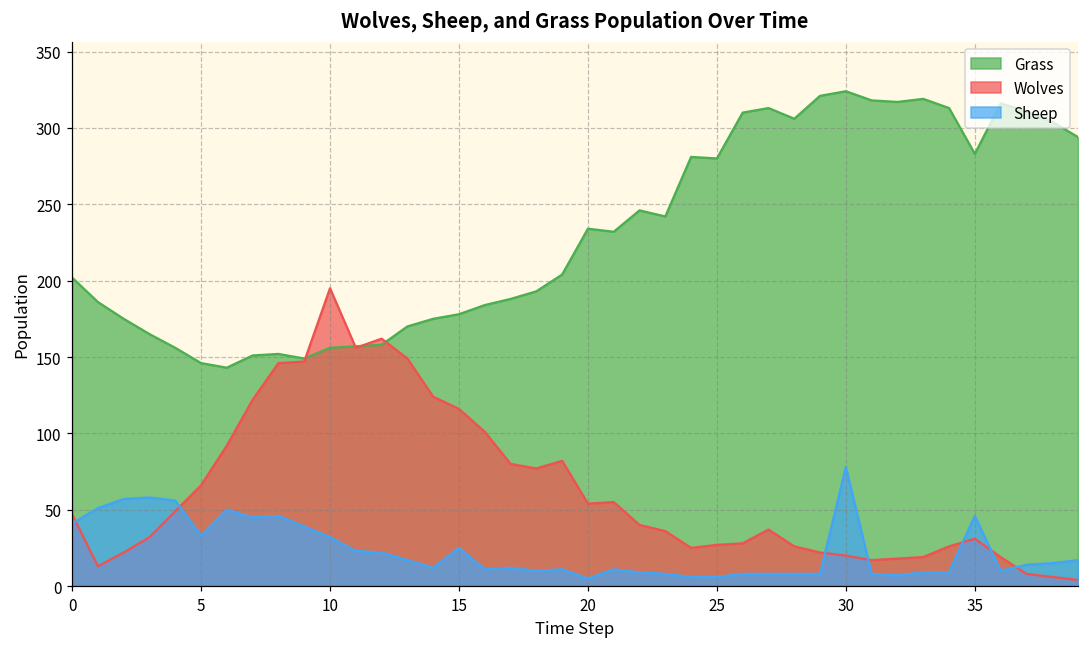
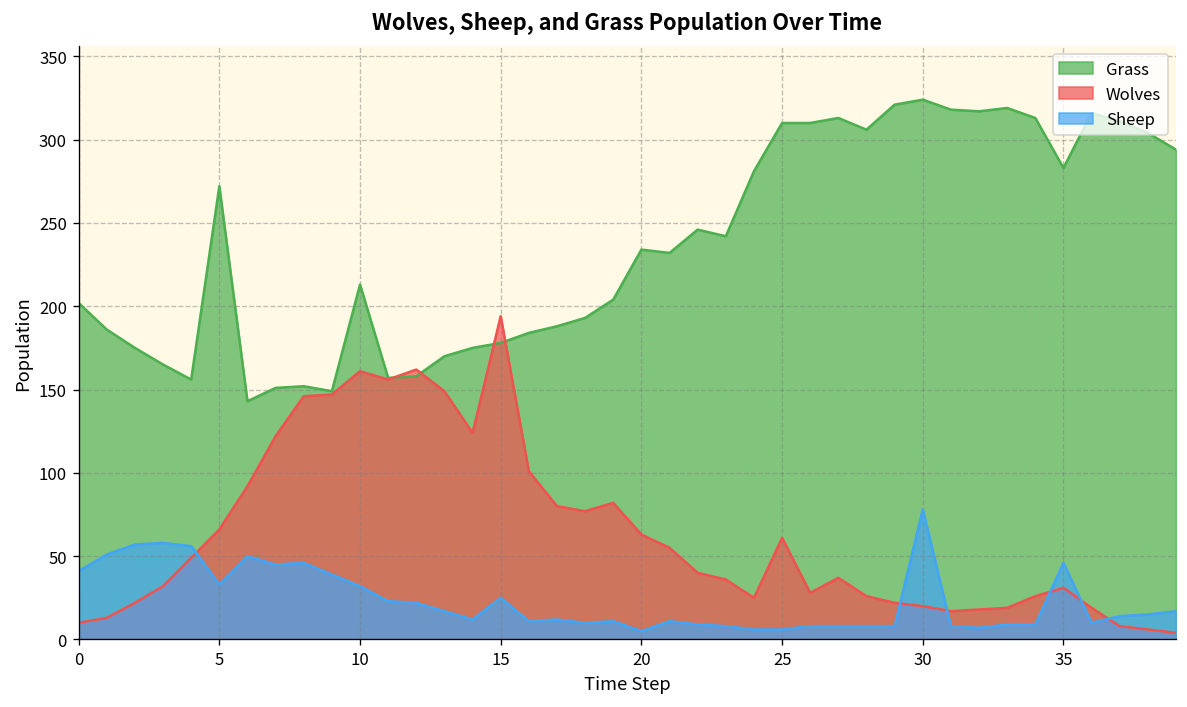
  {
    "Grass": {
      "0": 202,
-     "5": 146,
-     "10": 156,
+     "5": 272,
+     "10": 213,
      "15": 178,
      "20": 234,
-     "25": 280,
+     "25": 310,
      "30": 324,
      "35": 283
    },
    "Wolves": {
-     "0": 47,
+     "0": 10,
      "5": 66,
-     "10": 195,
-     "15": 116,
-     "20": 54,
-     "25": 27,
+     "10": 161,
+     "15": 194,
+     "20": 63,
+     "25": 61,
      "30": 20,
      "35": 31
    },
    "Sheep": {
      "0": 41,
      "5": 33,
      "10": 32,
      "15": 25,
      "20": 5,
      "25": 6,
      "30": 78,
      "35": 46
    }
  }
